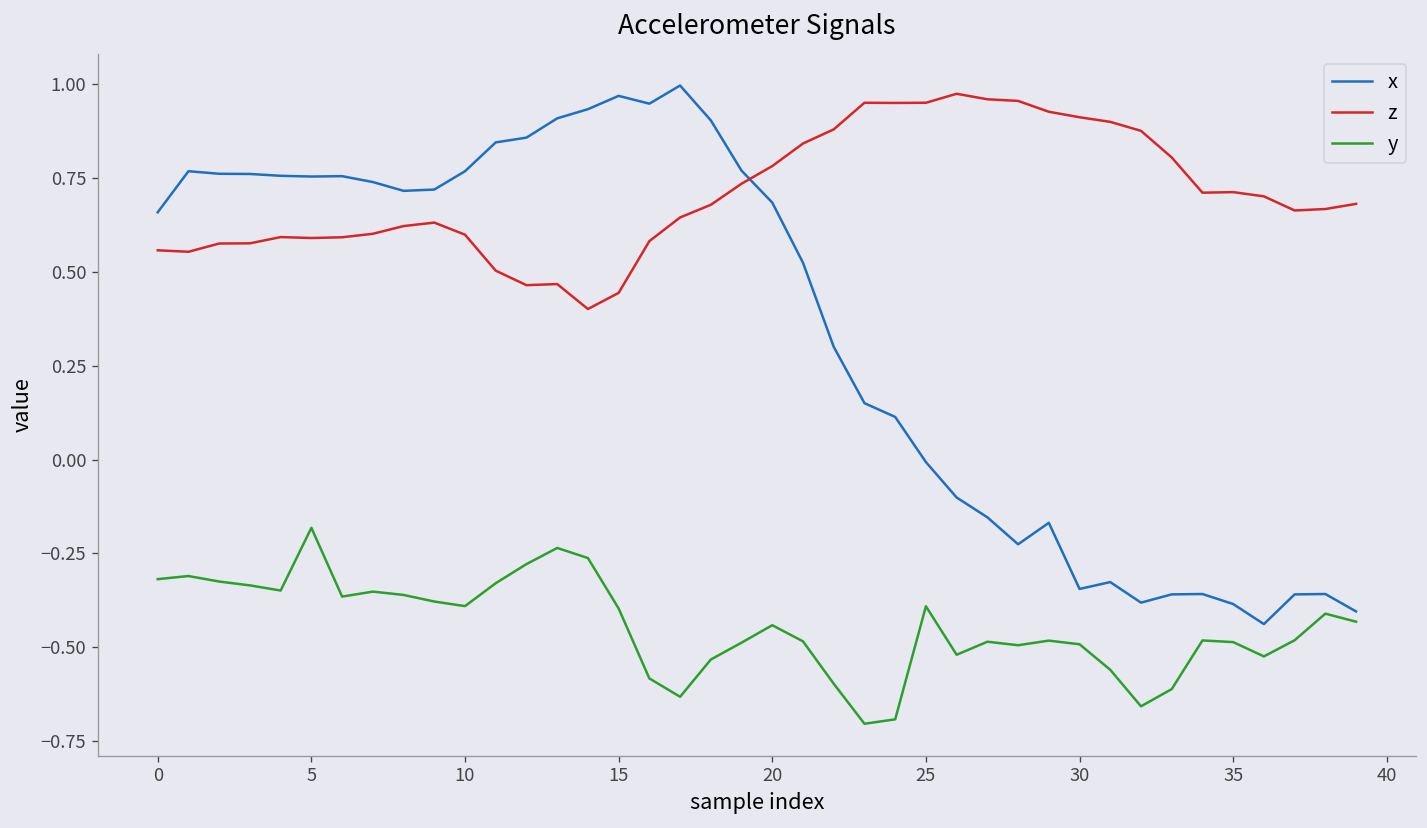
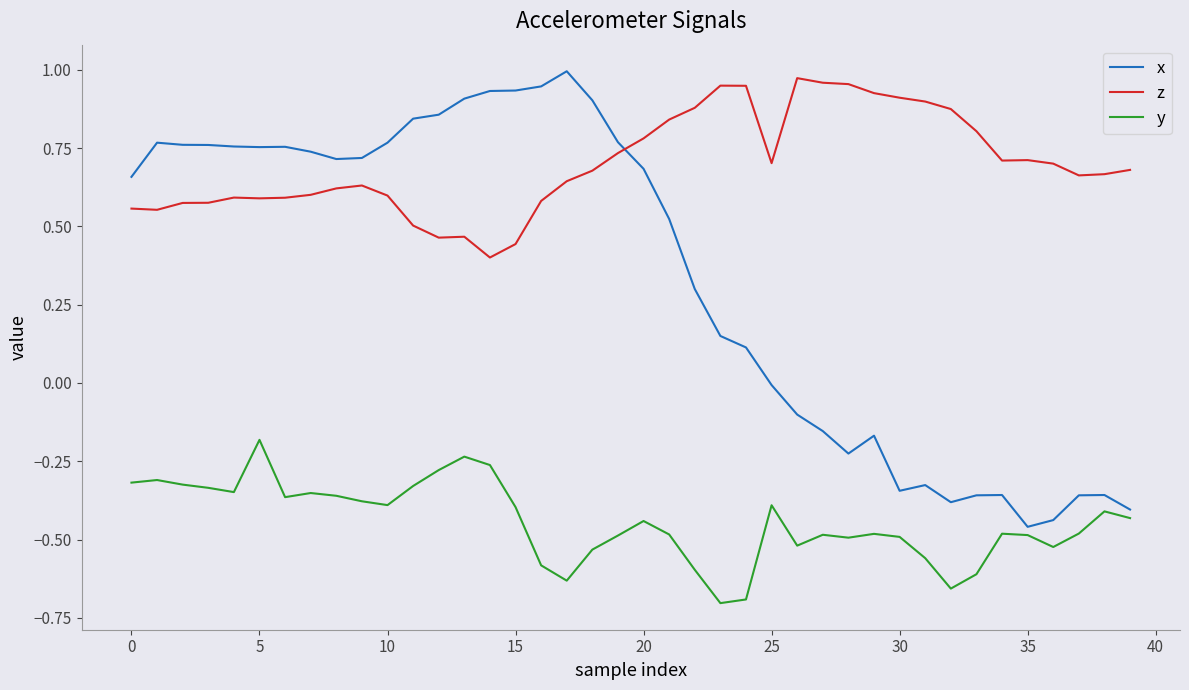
  {
    "x": {
      "0": 0.66,
      "5": 0.75,
      "10": 0.77,
-     "15": 0.97,
+     "15": 0.93,
      "20": 0.68,
      "25": -0.01,
      "30": -0.34,
-     "35": -0.38
+     "35": -0.46
    },
    "z": {
      "0": 0.56,
      "5": 0.59,
      "10": 0.60,
      "15": 0.44,
      "20": 0.78,
-     "25": 0.95,
+     "25": 0.70,
      "30": 0.91,
      "35": 0.71
    },
    "y": {
      "0": -0.32,
      "5": -0.18,
      "10": -0.39,
      "15": -0.40,
      "20": -0.44,
      "25": -0.39,
      "30": -0.49,
      "35": -0.49
    }
  }
